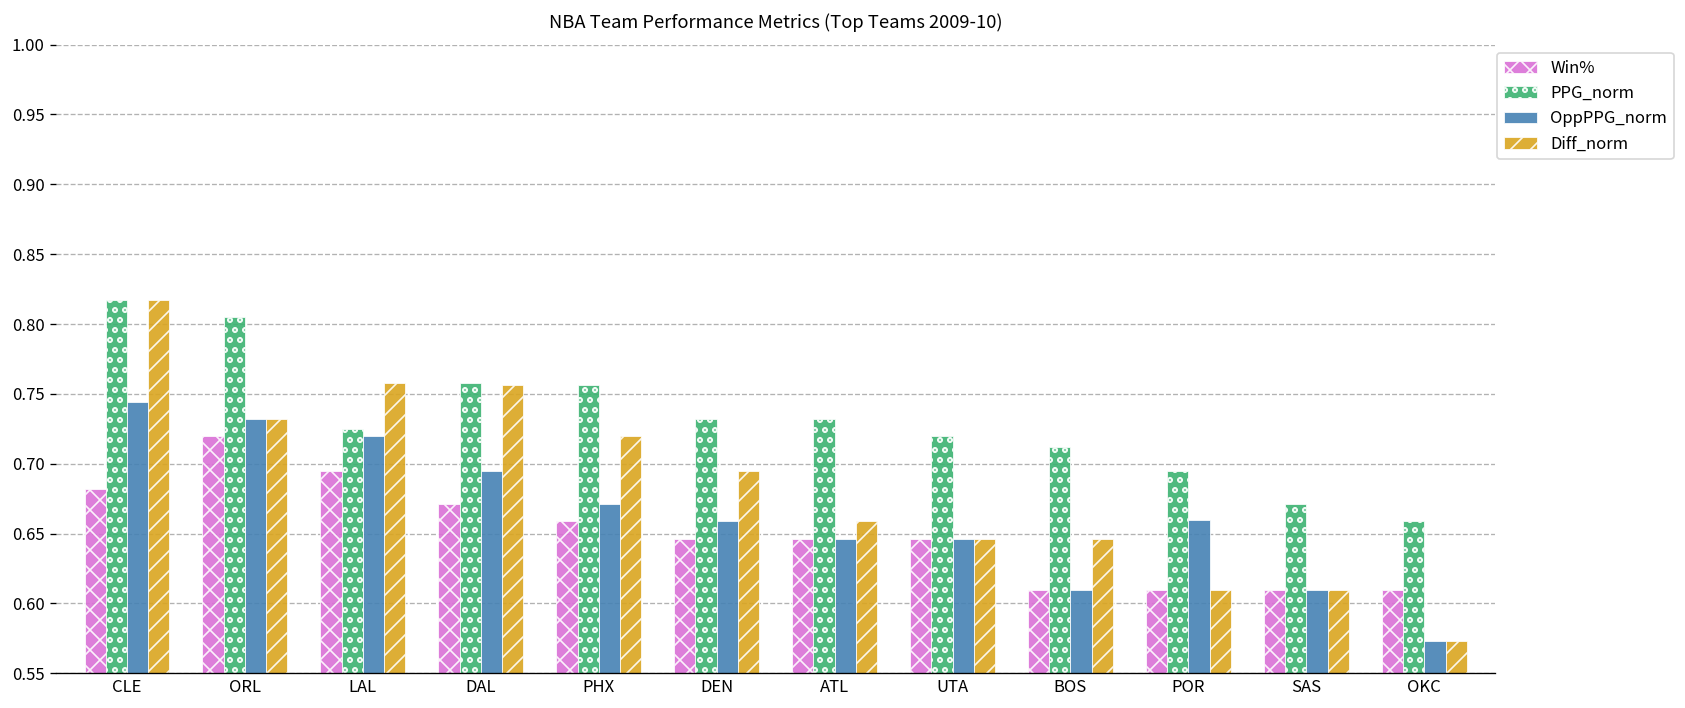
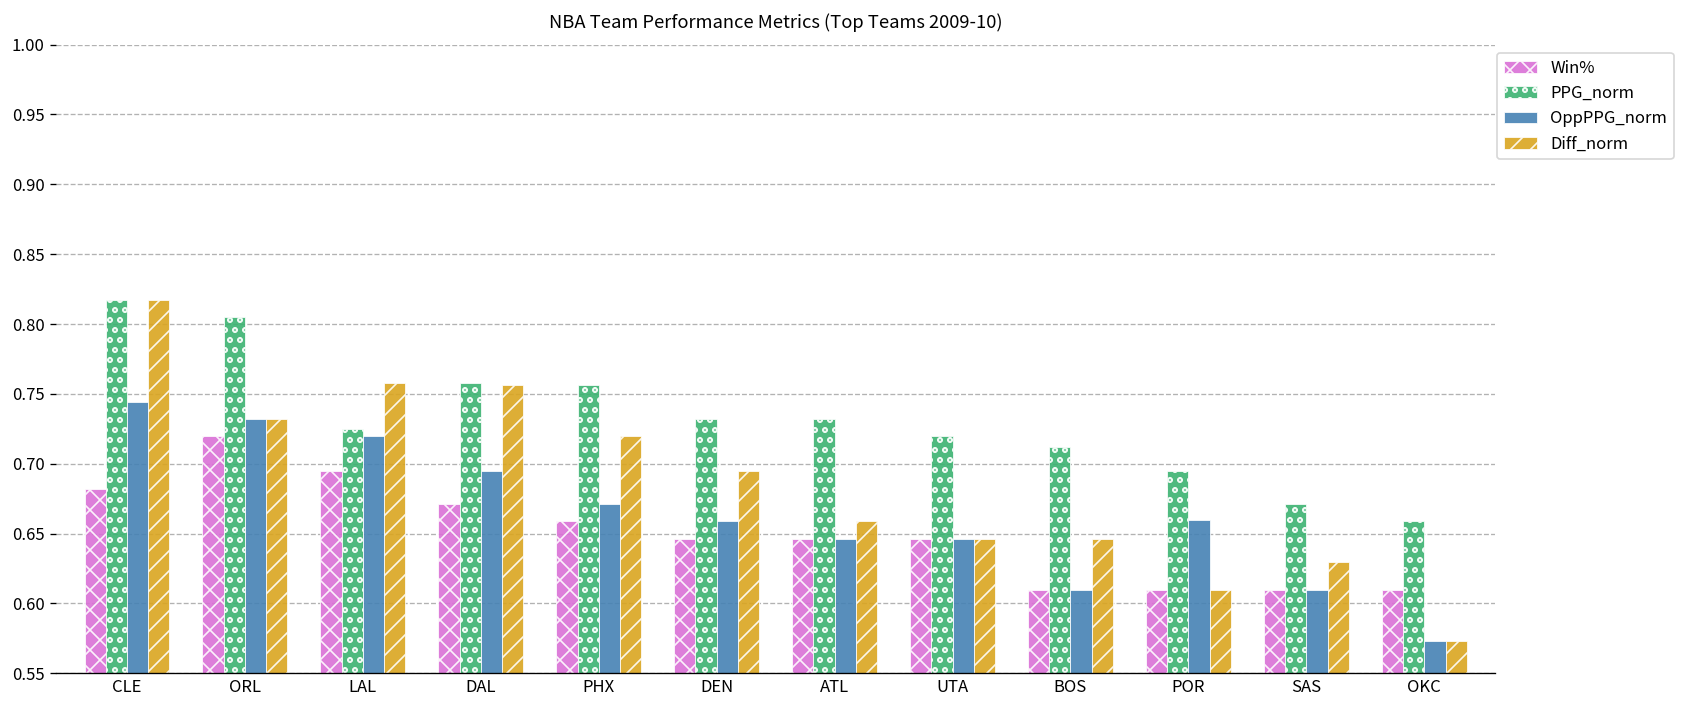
  {
    "Win%": {
      "CLE": 0.68,
      "ORL": 0.72,
      "LAL": 0.695,
      "DAL": 0.67,
      "PHX": 0.66,
      "DEN": 0.646,
      "ATL": 0.646,
      "UTA": 0.646,
      "BOS": 0.61,
      "POR": 0.61,
      "SAS": 0.61,
      "OKC": 0.61
    },
    "PPG_norm": {
      "CLE": 0.817,
      "ORL": 0.805,
      "LAL": 0.725,
      "DAL": 0.76,
      "PHX": 0.756,
      "DEN": 0.73,
      "ATL": 0.73,
      "UTA": 0.72,
      "BOS": 0.71,
      "POR": 0.695,
      "SAS": 0.67,
      "OKC": 0.66
    },
    "OppPPG_norm": {
      "CLE": 0.744,
      "ORL": 0.73,
      "LAL": 0.72,
      "DAL": 0.695,
      "PHX": 0.67,
      "DEN": 0.66,
      "ATL": 0.646,
      "UTA": 0.646,
      "BOS": 0.61,
      "POR": 0.66,
      "SAS": 0.61,
      "OKC": 0.573
    },
    "Diff_norm": {
      "CLE": 0.817,
      "ORL": 0.73,
      "LAL": 0.76,
      "DAL": 0.756,
      "PHX": 0.72,
      "DEN": 0.695,
      "ATL": 0.66,
      "UTA": 0.646,
      "BOS": 0.646,
      "POR": 0.61,
-     "SAS": 0.61,
+     "SAS": 0.63,
      "OKC": 0.573
    }
  }
